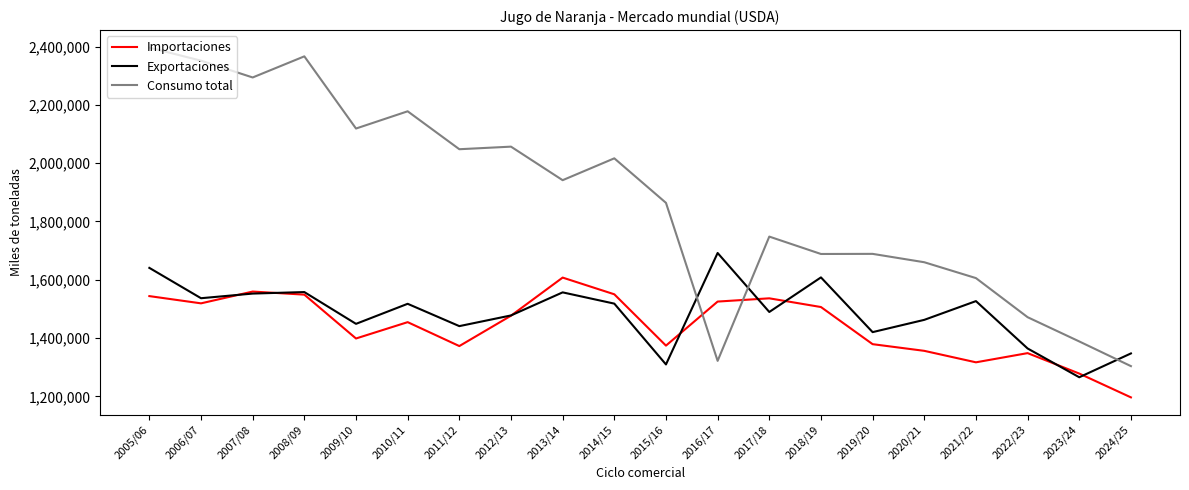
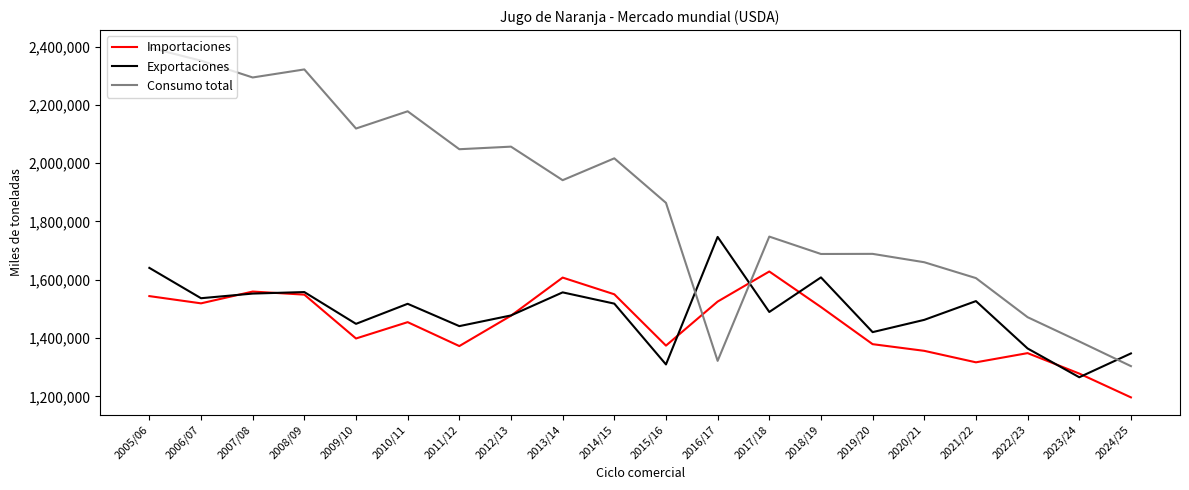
  {
    "Importaciones": {
      "2005/06": "1,540,000",
      "2006/07": "1,520,000",
      "2009/10": "1,400,000",
      "2010/11": "1,450,000",
      "2011/12": "1,370,000",
      "2013/14": "1,610,000",
      "2014/15": "1,550,000",
      "2015/16": "1,370,000",
      "2016/17": "1,530,000",
-     "2017/18": "1,540,000",
+     "2017/18": "1,630,000",
      "2018/19": "1,510,000",
      "2019/20": "1,380,000",
      "2020/21": "1,360,000",
      "2021/22": "1,320,000",
      "2022/23": "1,350,000",
      "2023/24": "1,280,000",
      "2024/25": "1,200,000"
    },
    "Exportaciones": {
      "2005/06": "1,640,000",
      "2006/07": "1,540,000",
      "2009/10": "1,450,000",
      "2010/11": "1,520,000",
      "2011/12": "1,440,000",
      "2013/14": "1,560,000",
      "2014/15": "1,520,000",
      "2015/16": "1,310,000",
-     "2016/17": "1,690,000",
+     "2016/17": "1,750,000",
      "2017/18": "1,490,000",
      "2018/19": "1,610,000",
      "2019/20": "1,420,000",
      "2020/21": "1,460,000",
      "2021/22": "1,530,000",
      "2022/23": "1,360,000",
      "2023/24": "1,270,000",
      "2024/25": "1,350,000"
    },
    "Consumo total": {
      "2007/08": "2,290,000",
-     "2008/09": "2,370,000",
+     "2008/09": "2,320,000",
      "2009/10": "2,120,000",
      "2010/11": "2,180,000",
      "2011/12": "2,050,000",
      "2012/13": "2,060,000",
      "2013/14": "1,940,000",
      "2014/15": "2,020,000",
      "2015/16": "1,860,000",
      "2016/17": "1,320,000",
      "2017/18": "1,750,000",
      "2018/19": "1,690,000",
      "2019/20": "1,690,000",
      "2020/21": "1,660,000",
      "2021/22": "1,610,000",
      "2022/23": "1,470,000",
      "2023/24": "1,390,000",
      "2024/25": "1,300,000"
    }
  }
